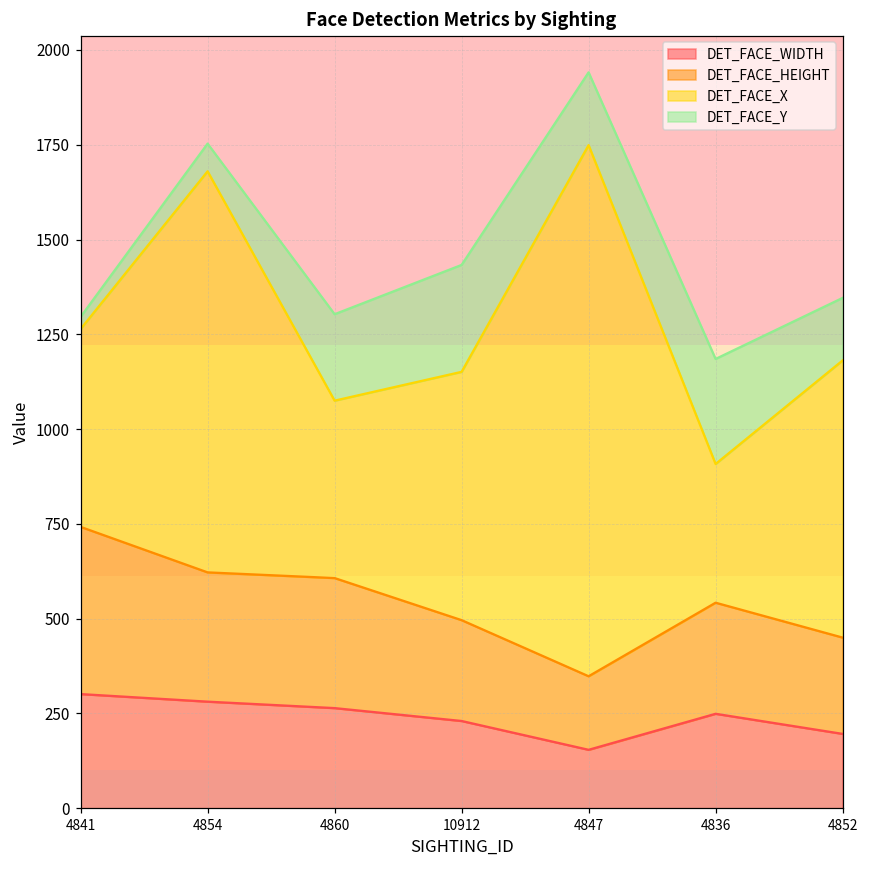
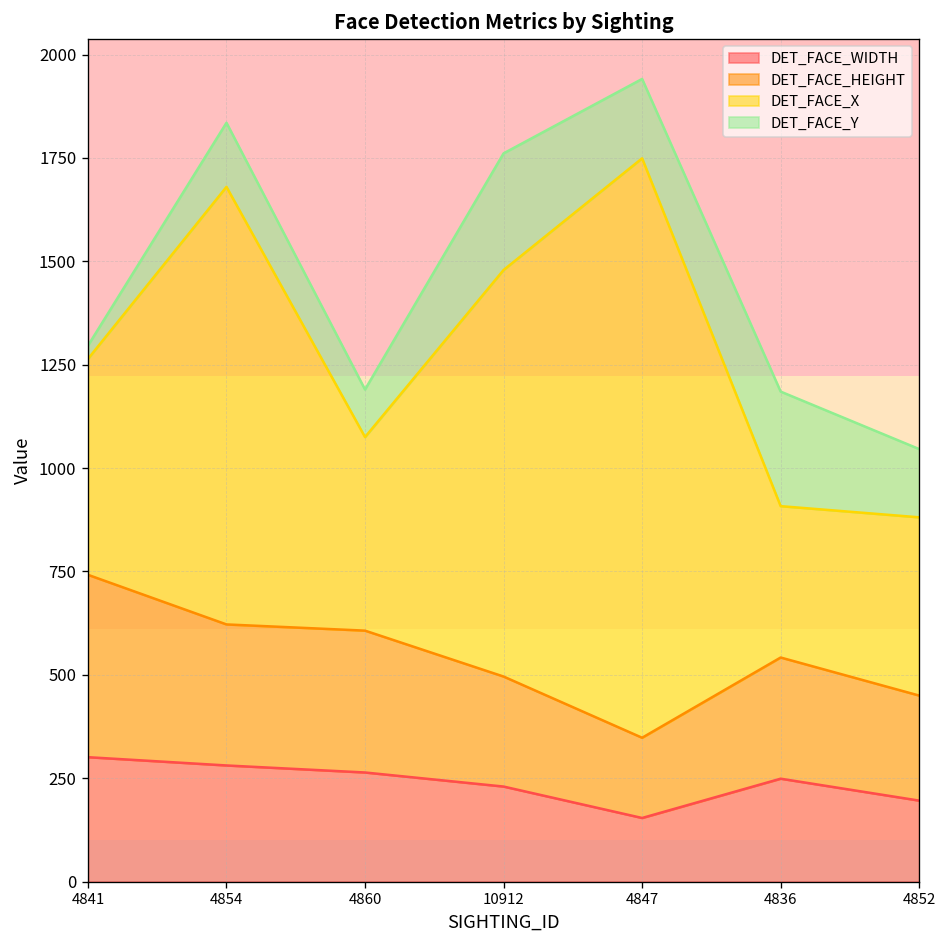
  {
    "DET_FACE_WIDTH": {
      "4841": 300,
      "4854": 280,
      "4860": 260,
      "10912": 230,
      "4847": 150,
      "4836": 250,
      "4852": 200
    },
    "DET_FACE_HEIGHT": {
      "4841": 440,
      "4854": 340,
      "4860": 340,
      "10912": 270,
      "4847": 190,
      "4836": 290,
      "4852": 250
    },
    "DET_FACE_X": {
      "4841": 520,
      "4854": 1060,
      "4860": 470,
-     "10912": 660,
+     "10912": 980,
      "4847": 1400,
      "4836": 370,
-     "4852": 730
+     "4852": 430
    },
    "DET_FACE_Y": {
      "4841": 30,
-     "4854": 70,
-     "4860": 230,
+     "4854": 160,
+     "4860": 120,
      "10912": 280,
      "4847": 190,
      "4836": 280,
      "4852": 170
    }
  }
